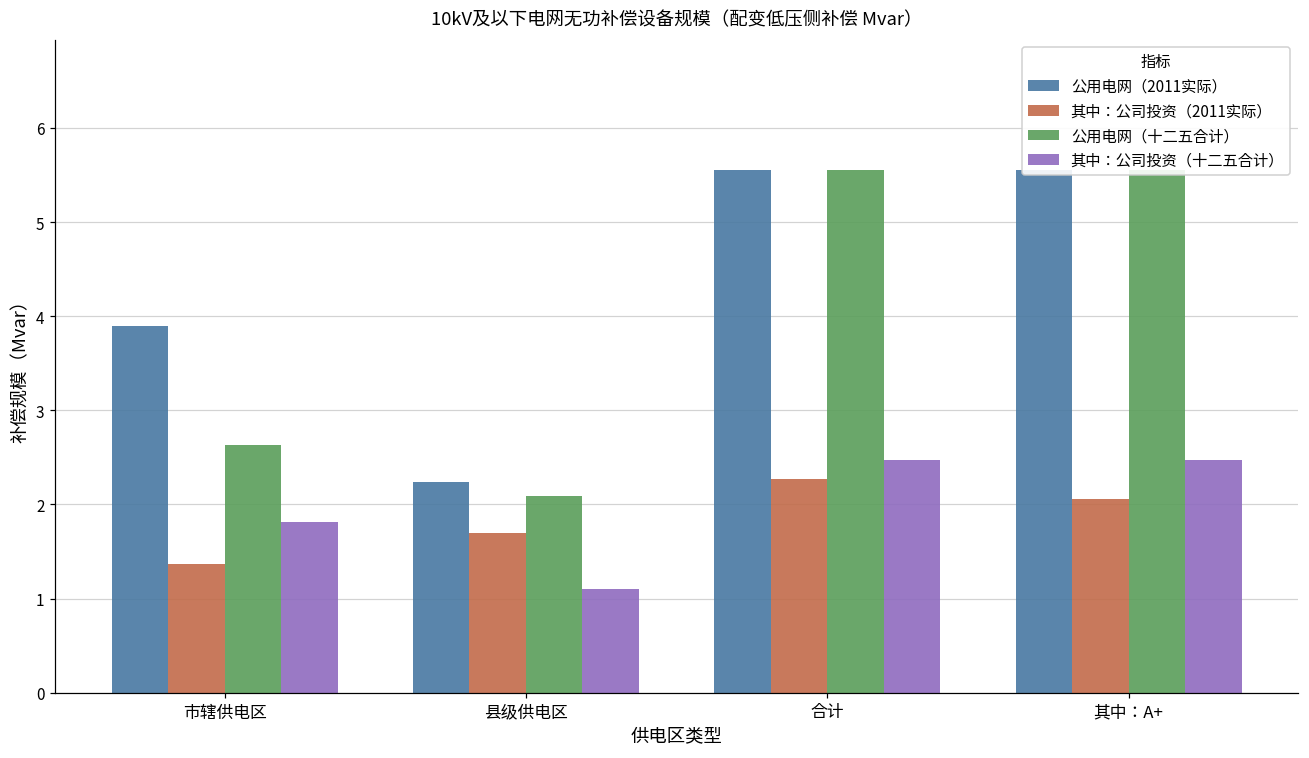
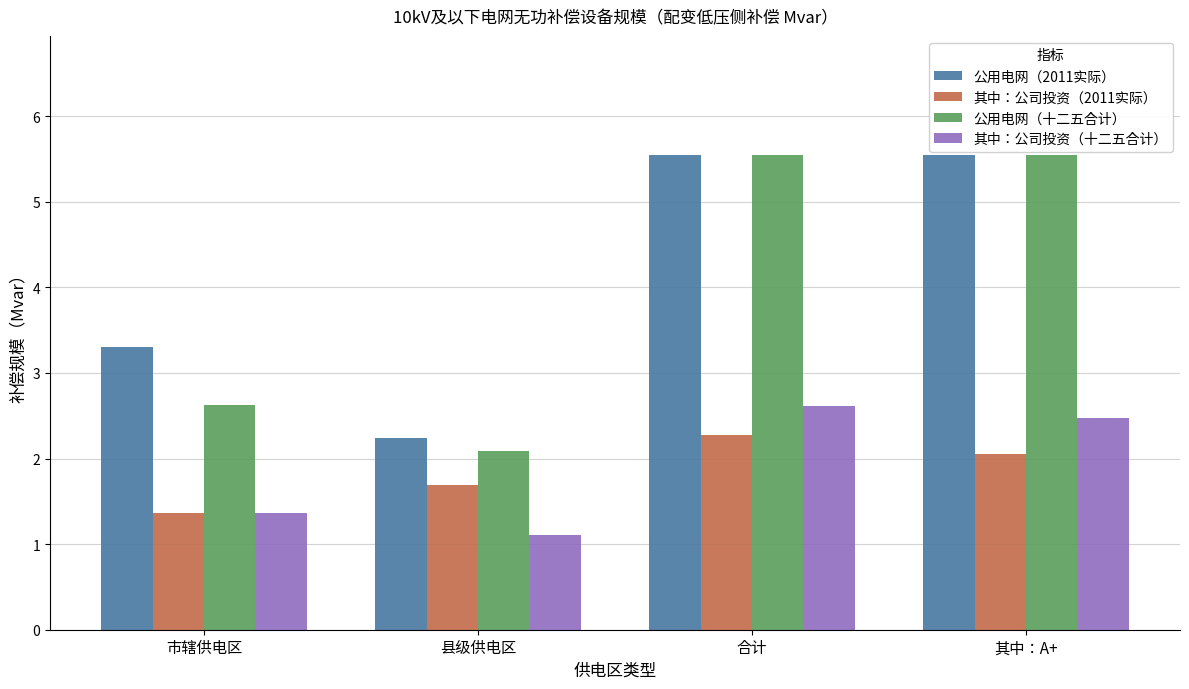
  {
    "公用电网（2011实际）": {
-     "市辖供电区": 3.9,
+     "市辖供电区": 3.3,
      "县级供电区": 2.2,
      "合计": 5.6,
      "其中：A+": 5.6
    },
    "其中：公司投资（2011实际）": {
      "市辖供电区": 1.4,
      "县级供电区": 1.7,
      "合计": 2.3,
      "其中：A+": 2.1
    },
    "公用电网（十二五合计）": {
      "市辖供电区": 2.6,
      "县级供电区": 2.1,
      "合计": 5.6,
      "其中：A+": 5.6
    },
    "其中：公司投资（十二五合计）": {
-     "市辖供电区": 1.8,
+     "市辖供电区": 1.4,
      "县级供电区": 1.1,
-     "合计": 2.5,
+     "合计": 2.6,
      "其中：A+": 2.5
    }
  }
